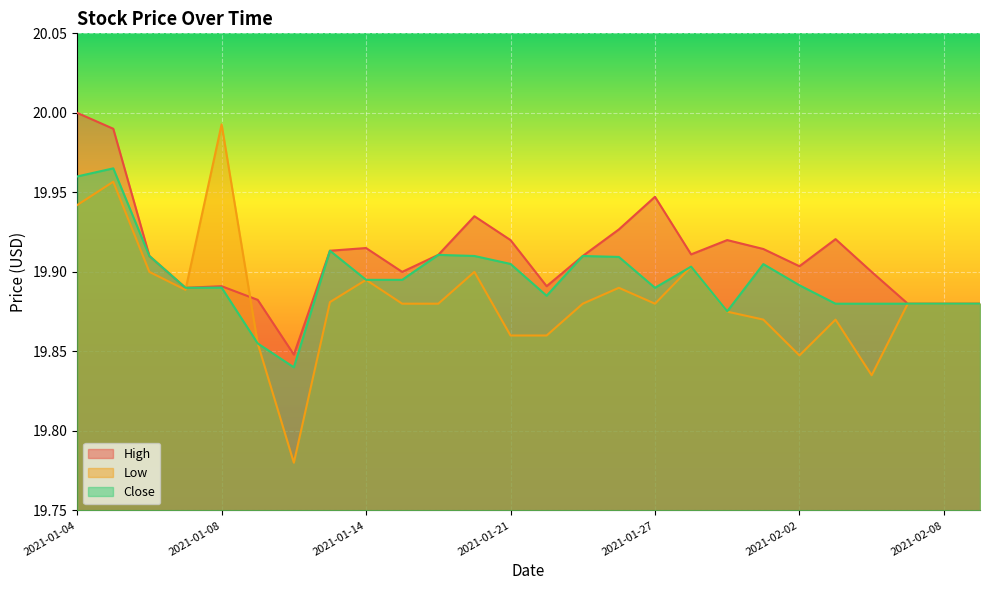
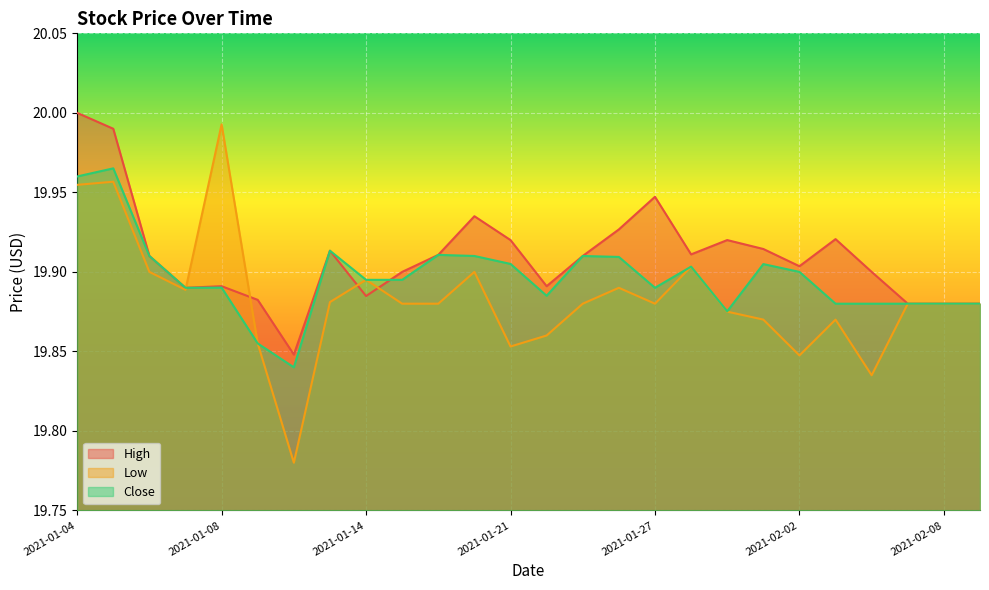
  {
    "High": {
      "2021-01-04": 20.000,
-     "2021-01-14": 19.915,
+     "2021-01-14": 19.885,
      "2021-01-21": 19.920,
      "2021-01-27": 19.947,
      "2021-02-02": 19.904
    },
    "Low": {
-     "2021-01-04": 19.942,
+     "2021-01-04": 19.955,
      "2021-01-08": 19.993,
-     "2021-01-21": 19.860,
+     "2021-01-21": 19.853,
      "2021-01-27": 19.880,
      "2021-02-02": 19.847
    },
    "Close": {
      "2021-01-04": 19.960,
      "2021-01-21": 19.905,
      "2021-01-27": 19.890,
-     "2021-02-02": 19.892
+     "2021-02-02": 19.900
    }
  }
